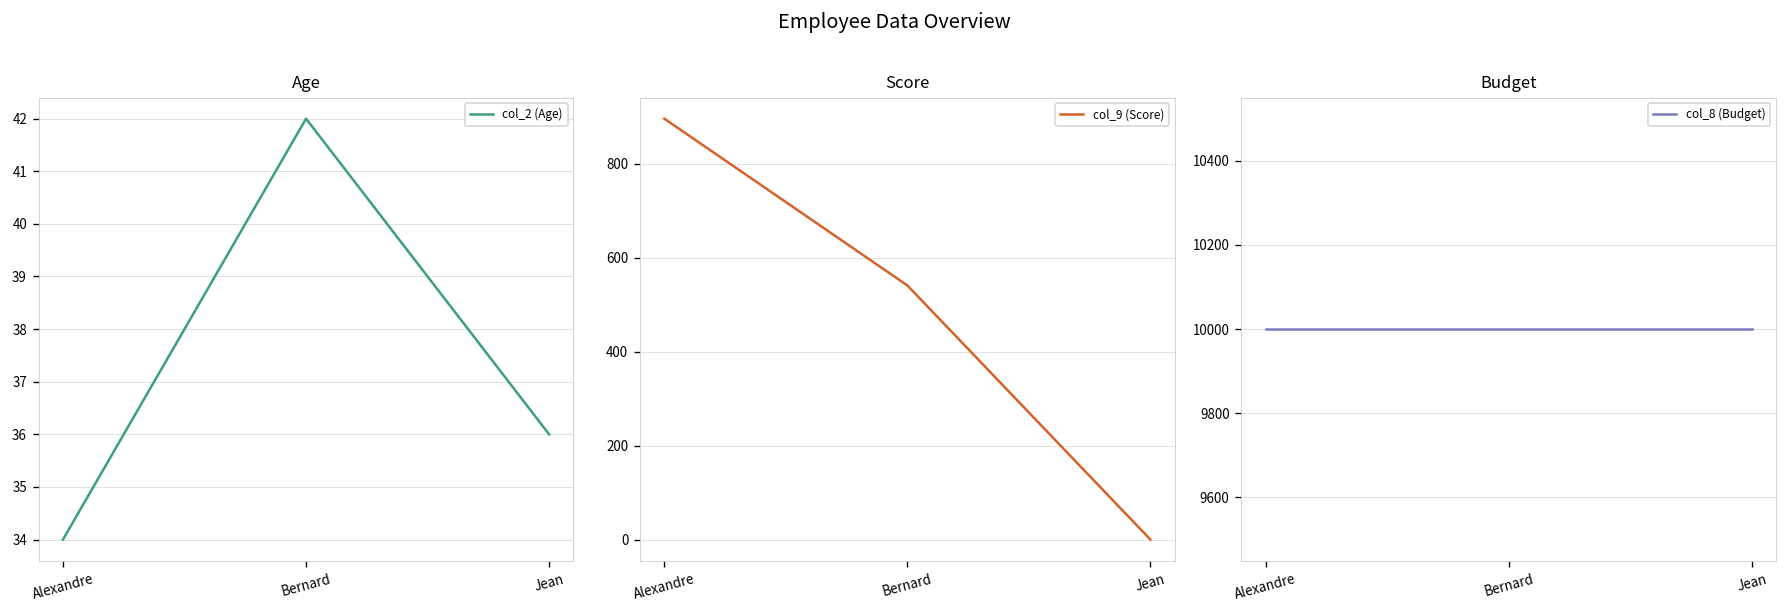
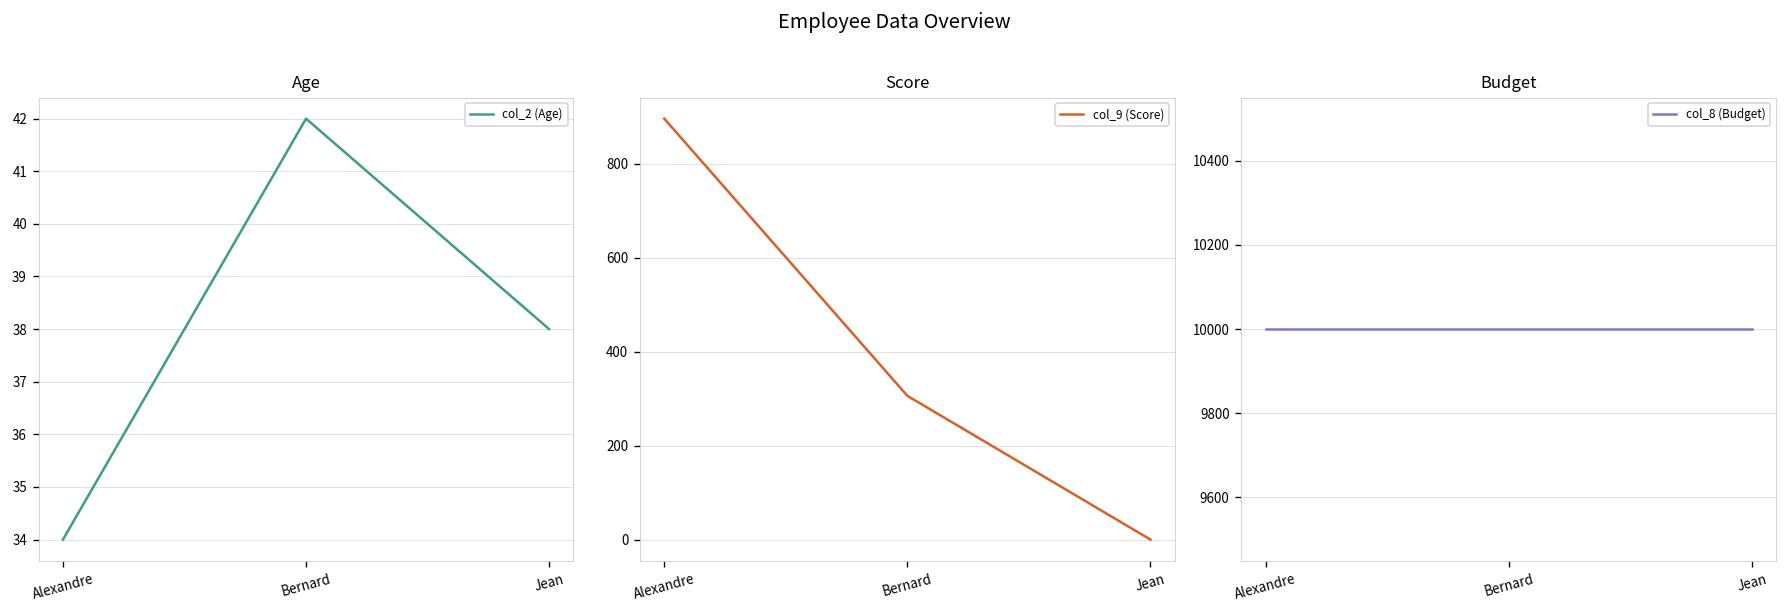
  {
    "Age": {
      "Alexandre": 34,
      "Bernard": 42,
-     "Jean": 36
+     "Jean": 38
    },
    "Score": {
      "Alexandre": 900,
-     "Bernard": 540,
+     "Bernard": 310,
      "Jean": 0
    },
    "Budget": {
      "Alexandre": 10000,
      "Bernard": 10000,
      "Jean": 10000
    }
  }
